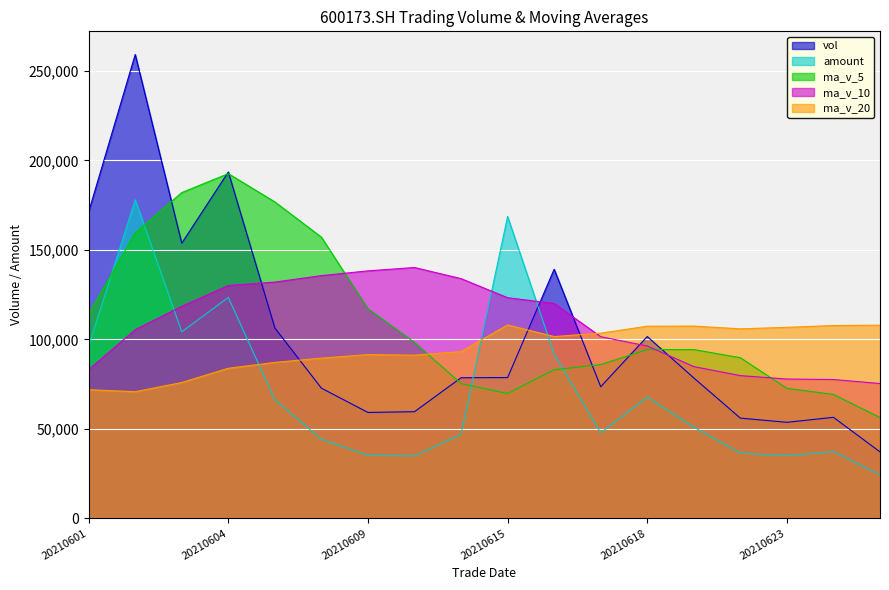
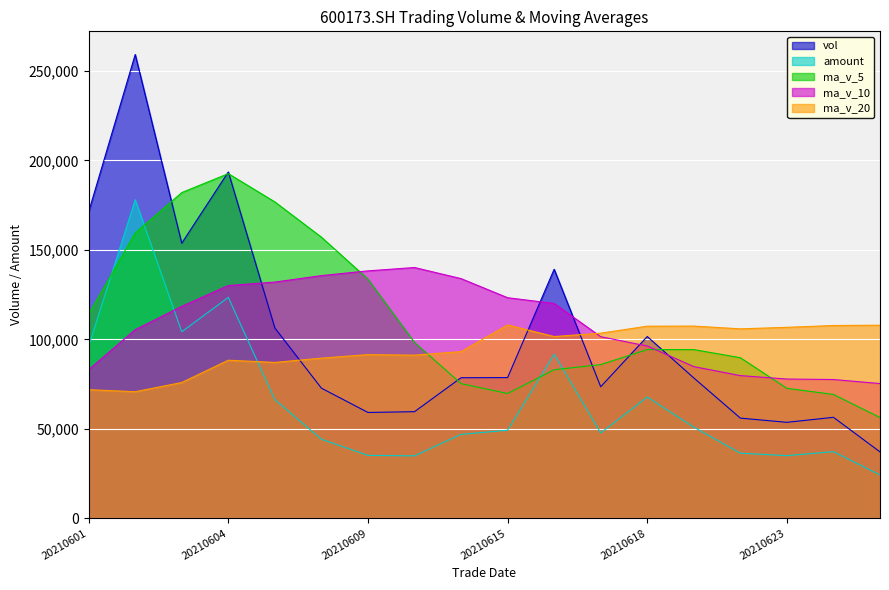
  {
    "vol": {
      "20210601": "171,000",
      "20210609": "59,000",
      "20210615": "79,000",
      "20210618": "102,000",
      "20210623": "54,000"
    },
    "amount": {
      "20210601": "96,000",
      "20210604": "123,000",
      "20210609": "35,000",
-     "20210615": "169,000",
+     "20210615": "49,000",
      "20210618": "68,000",
      "20210623": "35,000"
    },
    "ma_v_5": {
      "20210601": "114,000",
-     "20210609": "117,000",
+     "20210609": "134,000",
      "20210615": "70,000",
      "20210618": "94,000",
      "20210623": "73,000"
    },
    "ma_v_10": {
      "20210601": "83,000",
      "20210604": "130,000",
      "20210609": "138,000",
      "20210615": "123,000",
      "20210618": "96,000",
      "20210623": "78,000"
    },
    "ma_v_20": {
      "20210601": "72,000",
-     "20210604": "84,000",
+     "20210604": "88,000",
      "20210609": "91,000",
      "20210615": "108,000",
      "20210618": "107,000",
      "20210623": "107,000"
    }
  }
